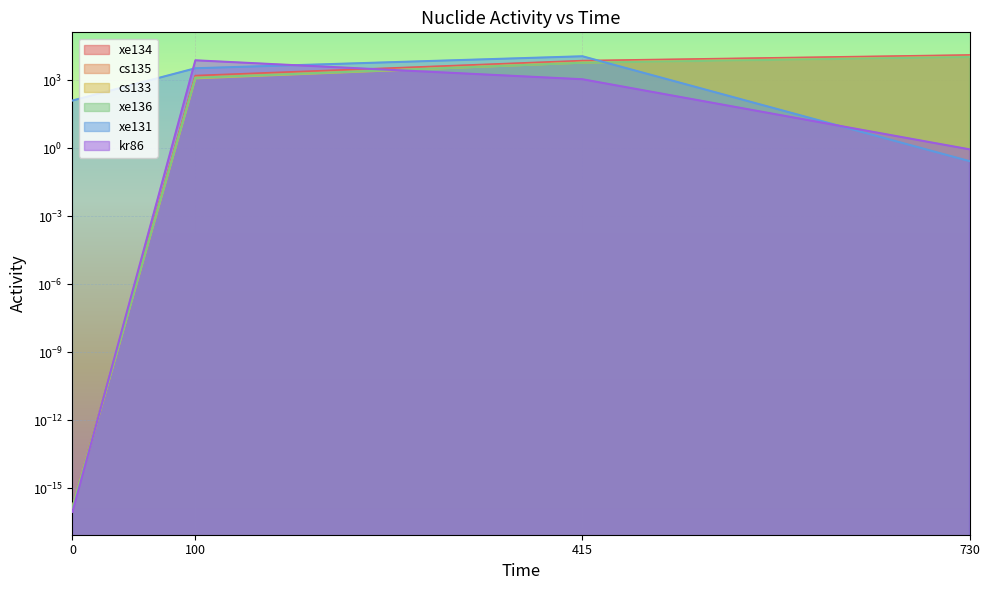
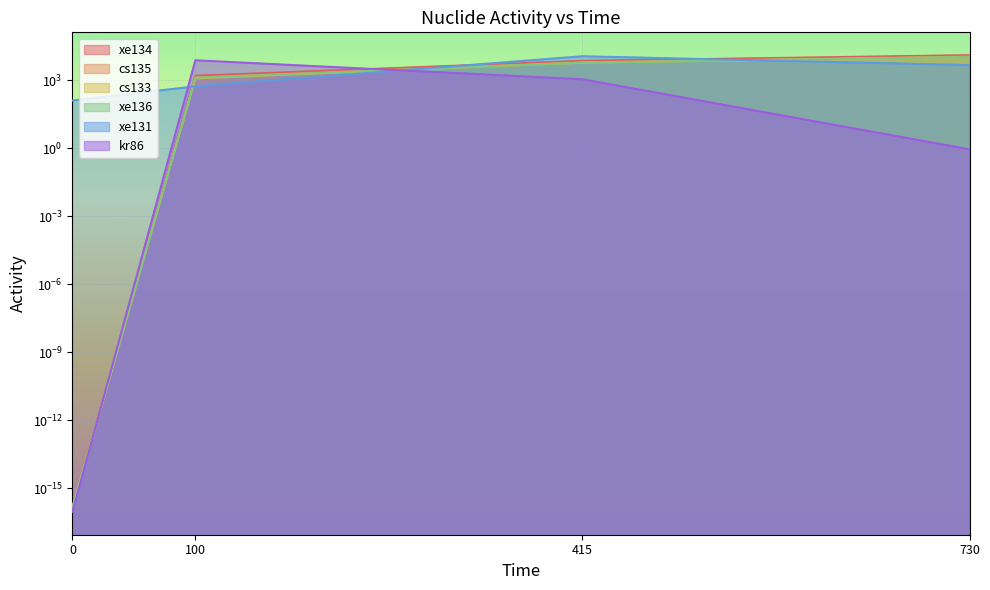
  {
    "xe131": {
      "0": 100,
-     "100": 3000,
+     "100": 500,
      "415": 10000,
-     "730": 0.3
+     "730": 5000
    },
    "kr86": {
      "0": 0.000000000000,
      "100": 8000,
      "415": 1000,
      "730": 0.9
    }
  }
